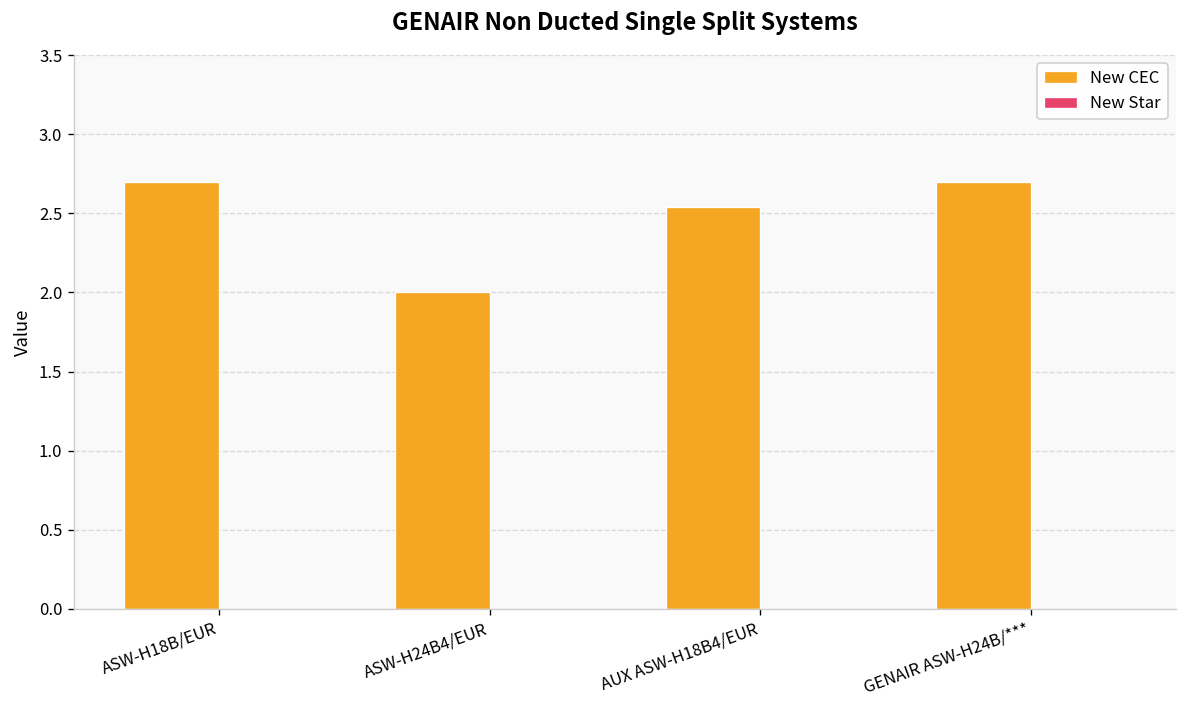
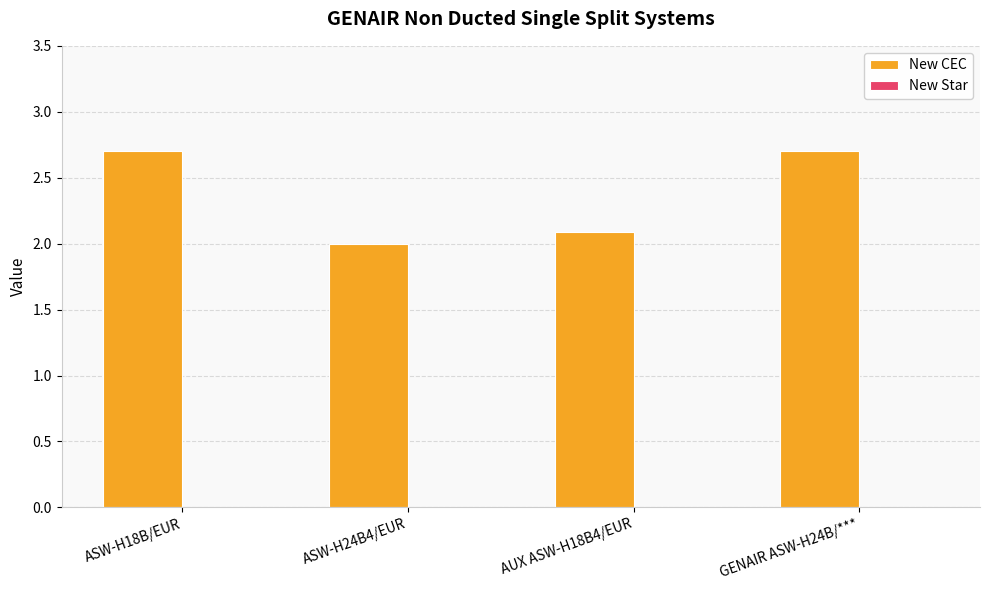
  {
    "New CEC": {
      "ASW-H18B/EUR": 2.70,
      "ASW-H24B4/EUR": 2.00,
-     "AUX ASW-H18B4/EUR": 2.54,
+     "AUX ASW-H18B4/EUR": 2.09,
      "GENAIR ASW-H24B/***": 2.70
    },
    "New Star": {
      "ASW-H18B/EUR": 0.00,
      "ASW-H24B4/EUR": 0.00,
      "AUX ASW-H18B4/EUR": 0.00,
      "GENAIR ASW-H24B/***": 0.00
    }
  }
